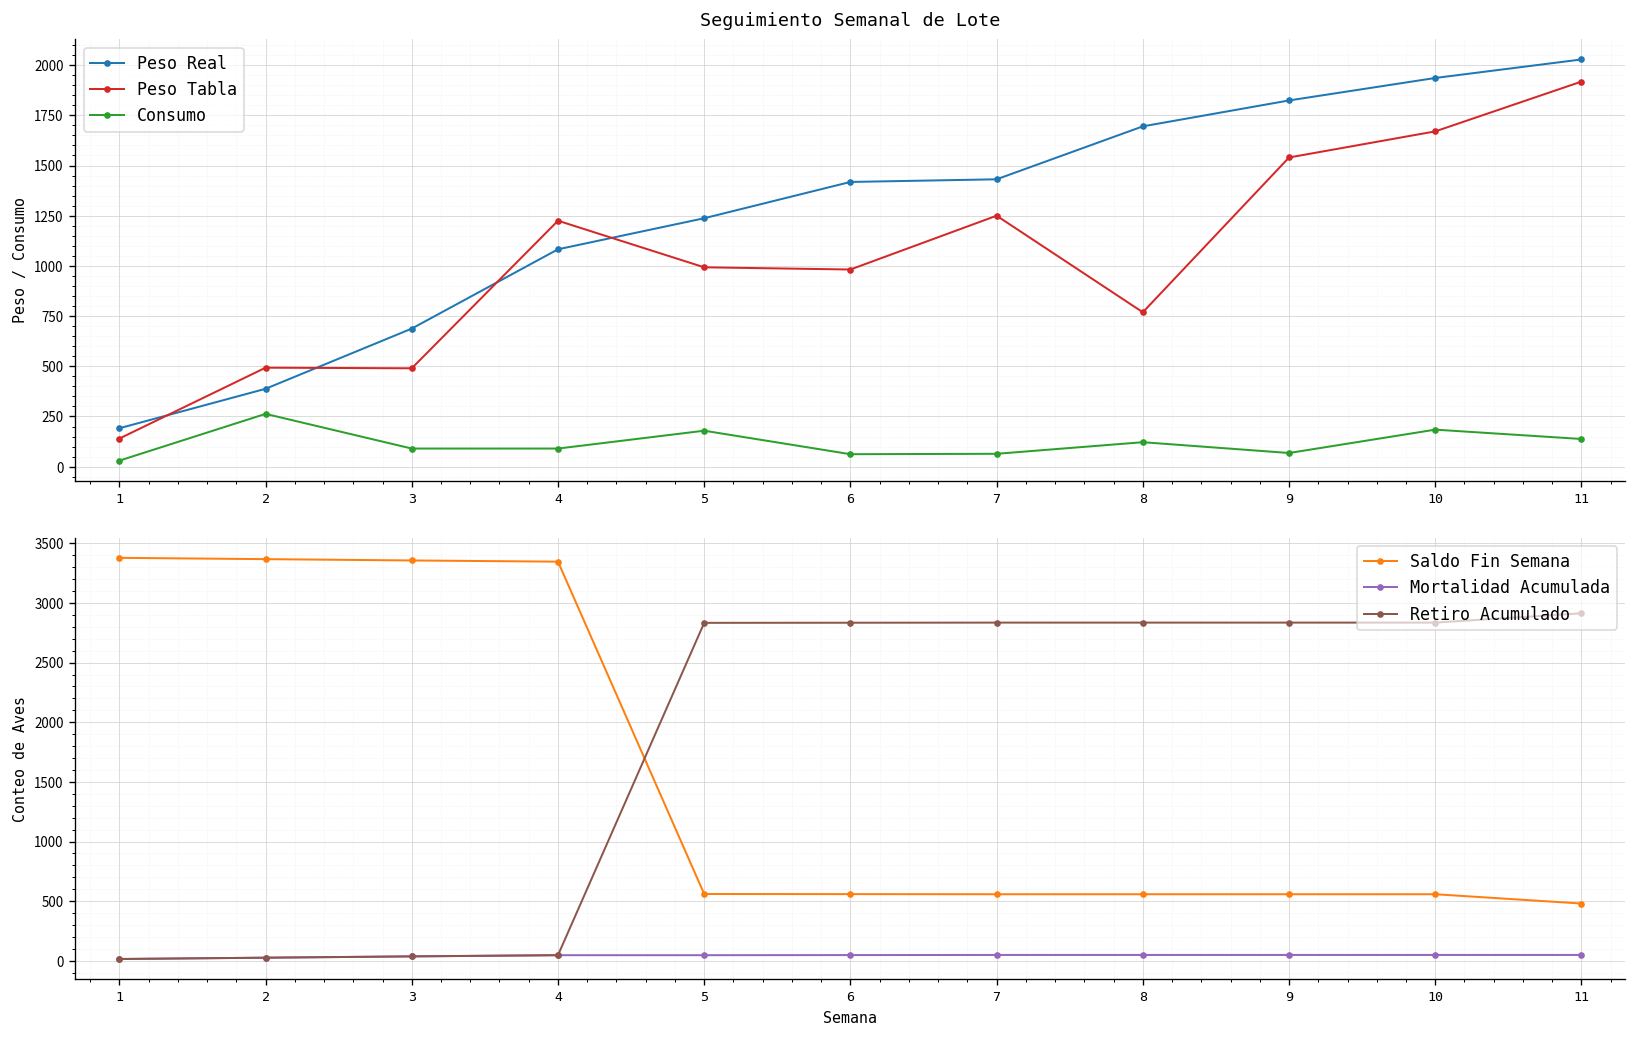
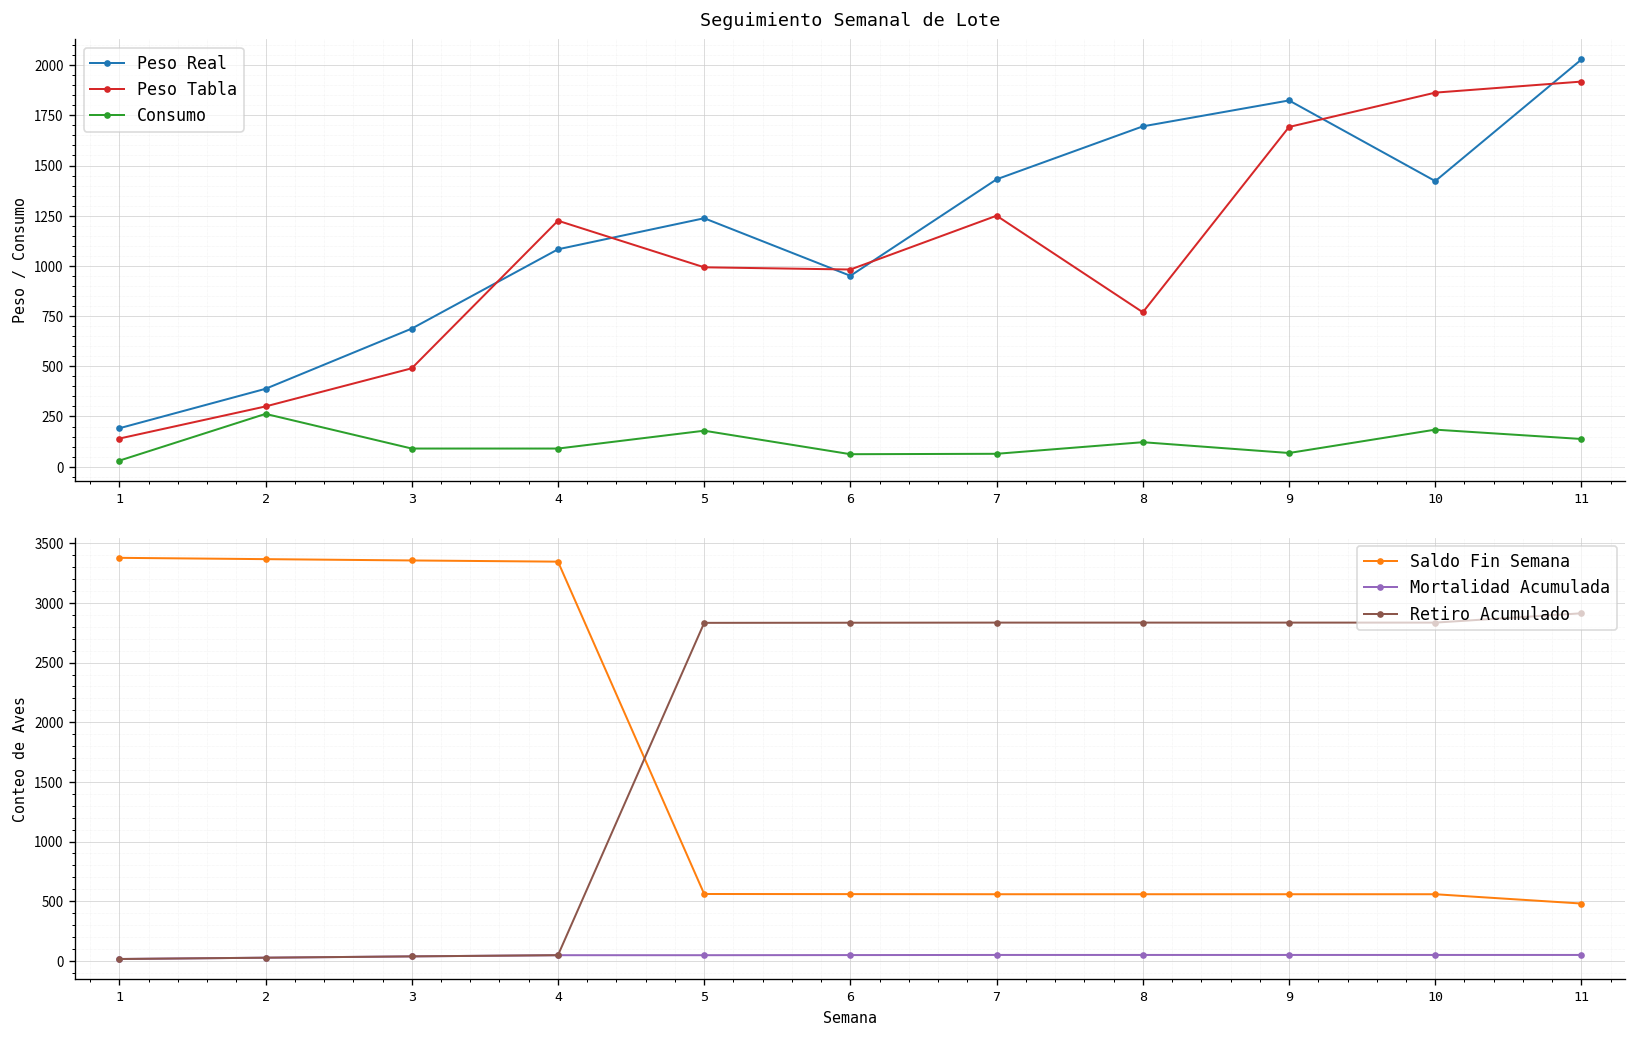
  {
    "Seguimiento Semanal de Lote": {
      "Peso Real": {
        "1": 190,
        "2": 390,
        "3": 690,
        "4": 1080,
        "5": 1240,
-       "6": 1420,
+       "6": 950,
        "7": 1430,
        "8": 1700,
        "9": 1820,
-       "10": 1940,
+       "10": 1420,
        "11": 2030
      },
      "Peso Tabla": {
        "1": 140,
-       "2": 490,
+       "2": 300,
        "3": 490,
        "4": 1230,
        "5": 990,
        "6": 980,
        "7": 1250,
        "8": 770,
-       "9": 1540,
-       "10": 1670,
+       "9": 1690,
+       "10": 1860,
        "11": 1920
      },
      "Consumo": {
        "1": 30,
        "2": 260,
        "3": 90,
        "4": 90,
        "5": 180,
        "6": 60,
        "7": 60,
        "8": 120,
        "9": 70,
        "10": 180,
        "11": 140
      }
    }
  }
